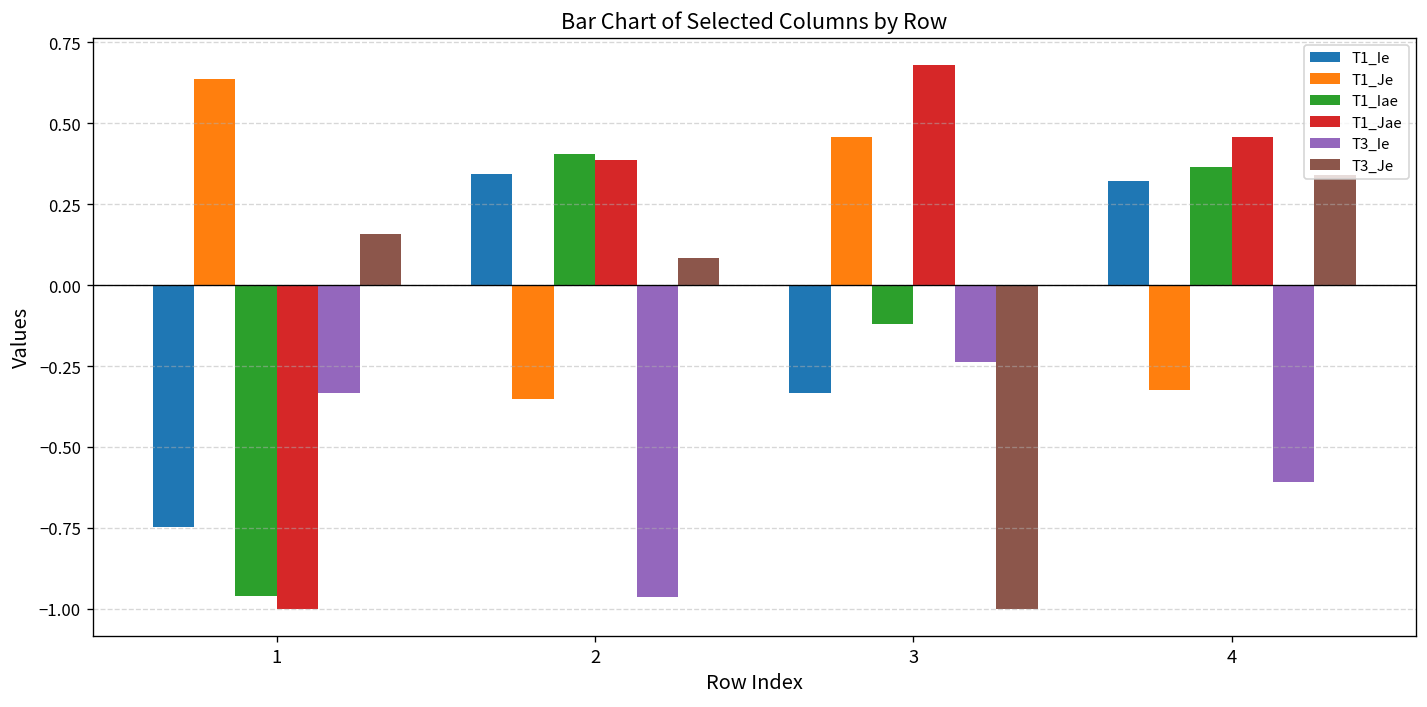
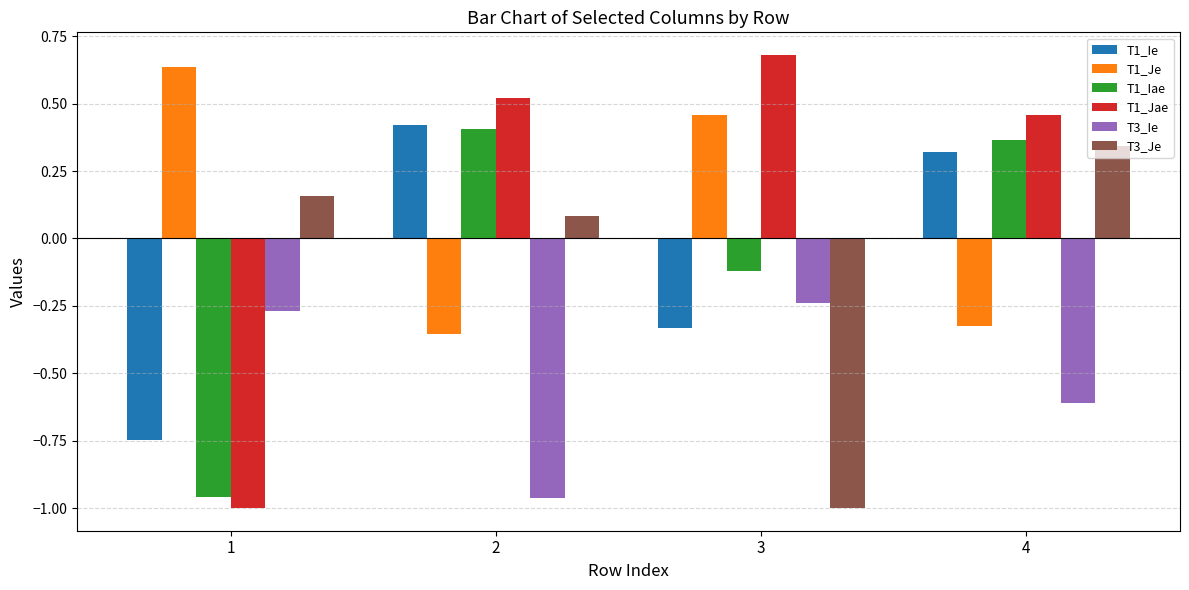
  {
    "T1_Ie": {
      "1": -0.75,
-     "2": 0.34,
+     "2": 0.42,
      "3": -0.33,
      "4": 0.32
    },
    "T1_Je": {
      "1": 0.64,
      "2": -0.35,
      "3": 0.46,
      "4": -0.32
    },
    "T1_Iae": {
      "1": -0.96,
      "2": 0.40,
      "3": -0.12,
      "4": 0.36
    },
    "T1_Jae": {
      "1": -1.00,
-     "2": 0.39,
+     "2": 0.52,
      "3": 0.68,
      "4": 0.46
    },
    "T3_Ie": {
-     "1": -0.33,
+     "1": -0.27,
      "2": -0.96,
      "3": -0.24,
      "4": -0.61
    },
    "T3_Je": {
      "1": 0.16,
      "2": 0.08,
      "3": -1.00
    }
  }
